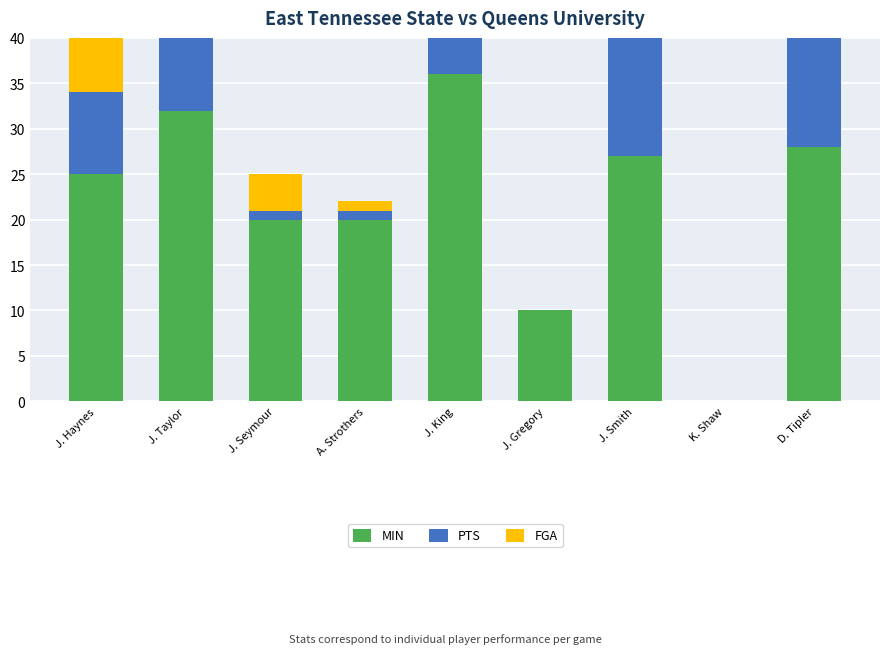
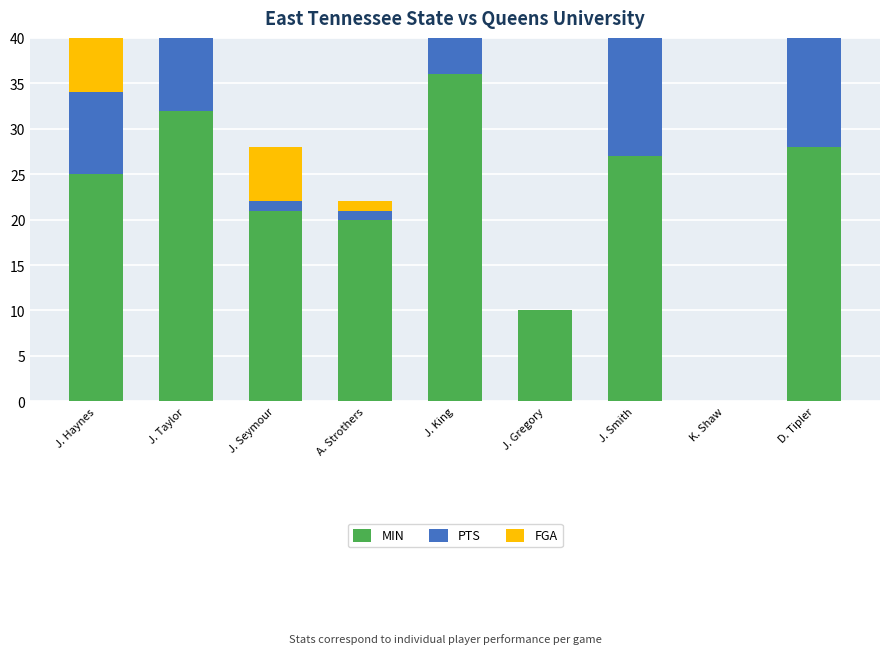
  {
    "MIN": {
      "J. Haynes": 25,
      "J. Taylor": 32,
-     "J. Seymour": 20,
+     "J. Seymour": 21,
      "A. Strothers": 20,
      "J. King": 36,
      "J. Gregory": 10,
      "J. Smith": 27,
      "K. Shaw": 0,
      "D. Tipler": 28
    },
    "PTS": {
      "J. Haynes": 9,
      "J. Seymour": 1,
      "A. Strothers": 1,
      "J. Gregory": 0,
      "K. Shaw": 0
    },
    "FGA": {
-     "J. Seymour": 4,
+     "J. Seymour": 6,
      "A. Strothers": 1,
      "J. Gregory": 0,
      "K. Shaw": 0
    }
  }
